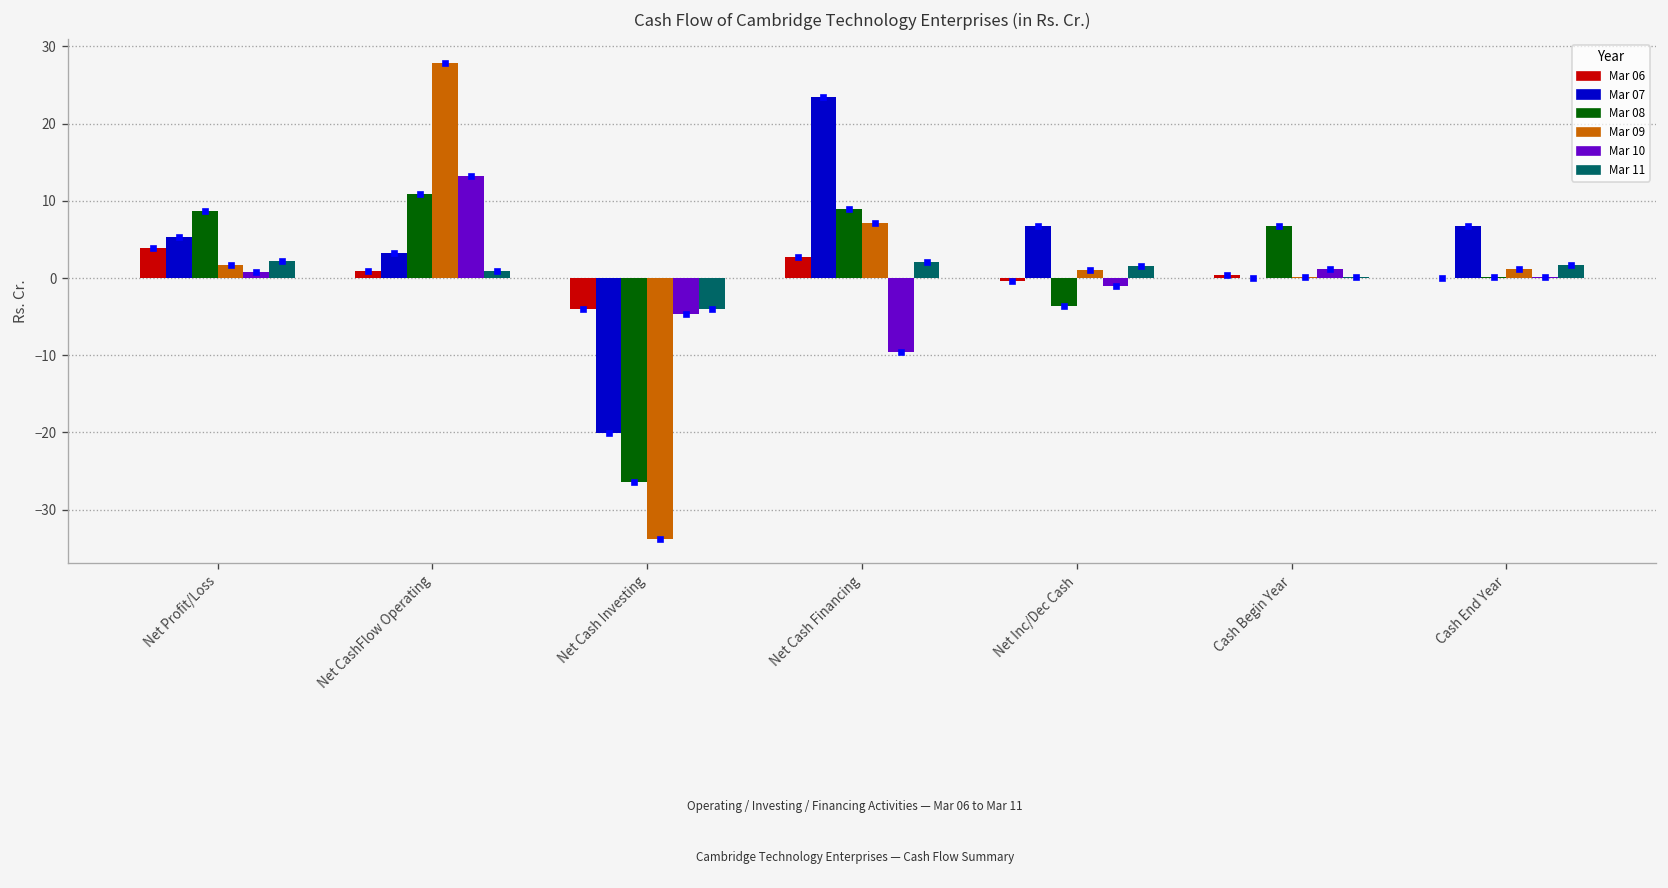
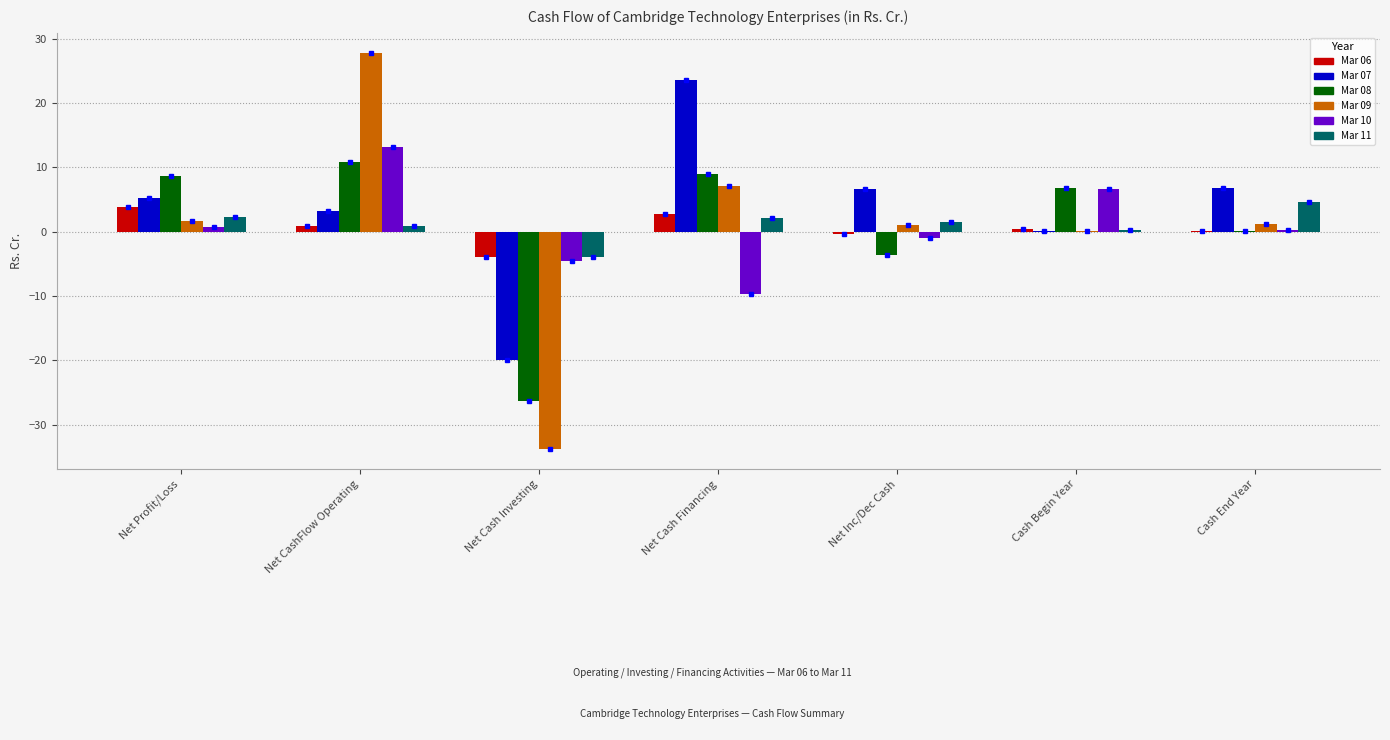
  {
    "Mar 06": {
      "Net Profit/Loss": 4,
      "Net CashFlow Operating": 1,
      "Net Cash Investing": -4,
      "Net Cash Financing": 3,
      "Cash Begin Year": 0
    },
    "Mar 08": {
      "Net Profit/Loss": 9,
      "Net CashFlow Operating": 11,
      "Net Cash Investing": -26,
      "Net Cash Financing": 9,
      "Net Inc/Dec Cash": -4,
      "Cash Begin Year": 7
    },
    "Mar 09": {
      "Net Profit/Loss": 2,
      "Net CashFlow Operating": 28,
      "Net Cash Investing": -34,
      "Net Cash Financing": 7,
      "Net Inc/Dec Cash": 1,
      "Cash End Year": 1
    },
    "Mar 10": {
      "Net Profit/Loss": 1,
      "Net CashFlow Operating": 13,
      "Net Cash Investing": -5,
      "Net Cash Financing": -10,
      "Net Inc/Dec Cash": -1,
-     "Cash Begin Year": 1
+     "Cash Begin Year": 7
    },
    "Mar 11": {
      "Net Profit/Loss": 2,
      "Net CashFlow Operating": 1,
      "Net Cash Investing": -4,
      "Net Cash Financing": 2,
      "Net Inc/Dec Cash": 2,
-     "Cash End Year": 2
+     "Cash End Year": 5
    }
  }
